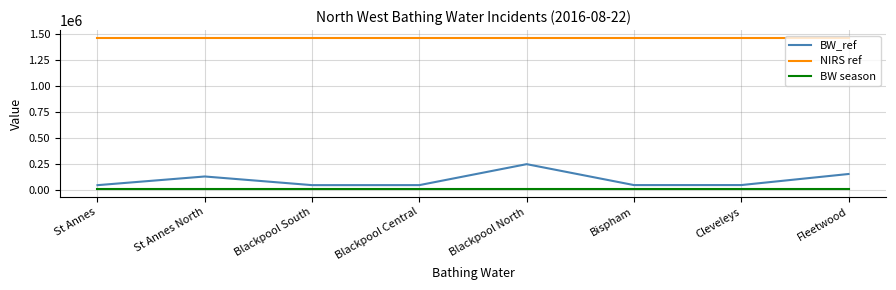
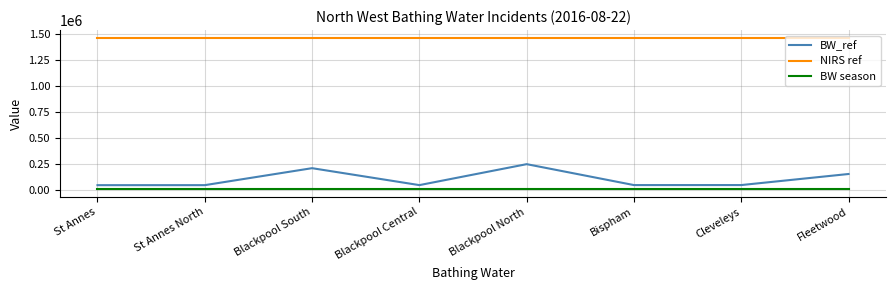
  {
    "BW_ref": {
      "St Annes": 40000,
-     "St Annes North": 130000,
-     "Blackpool South": 40000,
+     "St Annes North": 40000,
+     "Blackpool South": 210000,
      "Blackpool Central": 40000,
      "Blackpool North": 240000,
      "Bispham": 40000,
      "Cleveleys": 40000,
      "Fleetwood": 150000
    },
    "NIRS ref": {
      "St Annes": 1460000,
      "St Annes North": 1460000,
      "Blackpool South": 1460000,
      "Blackpool Central": 1460000,
      "Blackpool North": 1460000,
      "Bispham": 1460000,
      "Cleveleys": 1460000
    },
    "BW season": {
      "St Annes": 0,
      "St Annes North": 0,
      "Blackpool South": 0,
      "Blackpool Central": 0,
      "Blackpool North": 0,
      "Bispham": 0,
      "Cleveleys": 0,
      "Fleetwood": 0
    }
  }
